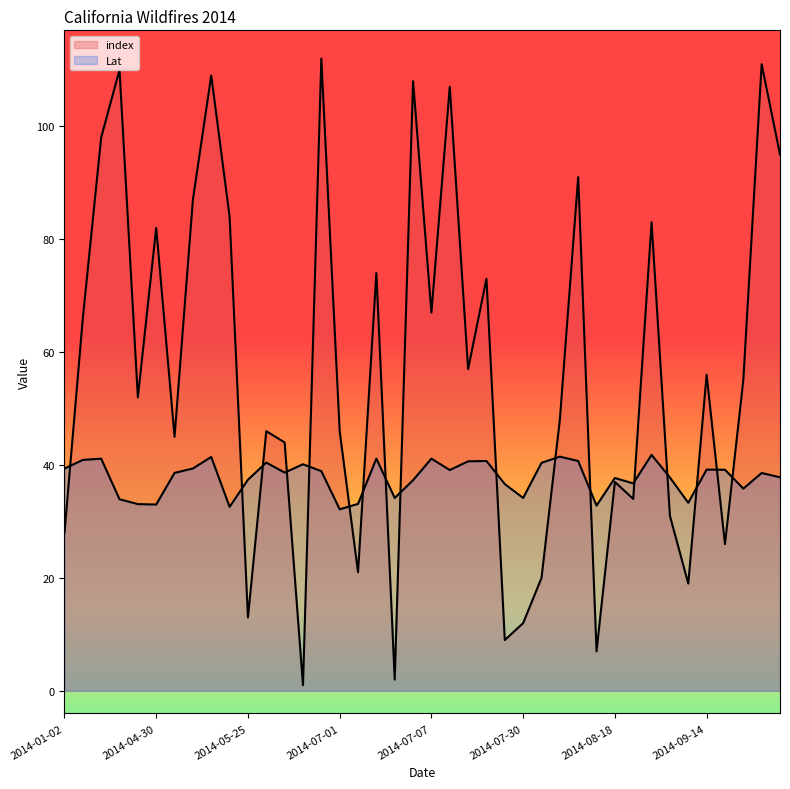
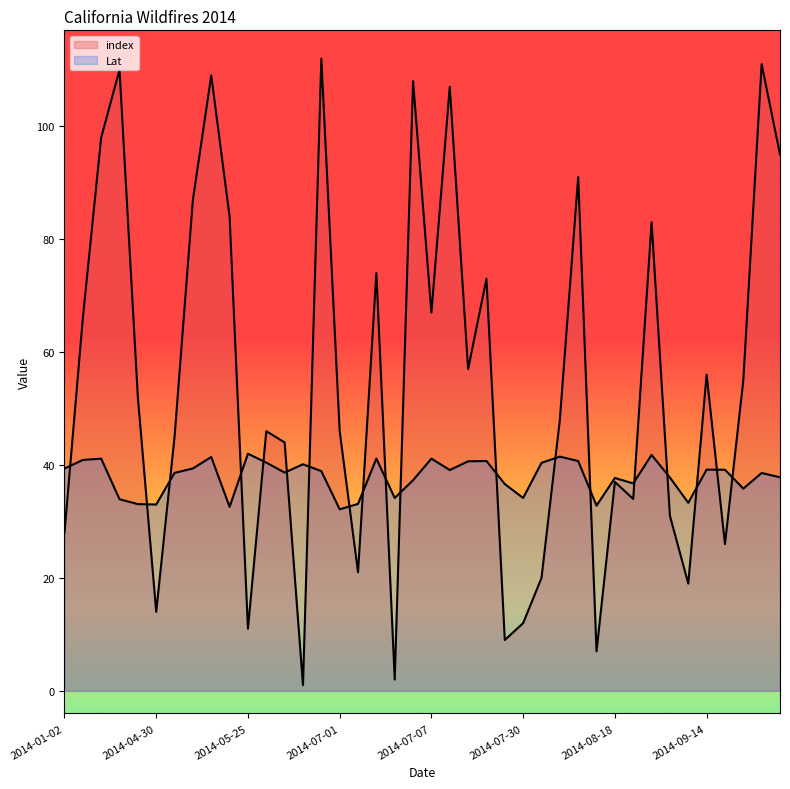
  {
    "index": {
      "2014-01-02": 28,
-     "2014-04-30": 82,
-     "2014-05-25": 13,
+     "2014-04-30": 14,
+     "2014-05-25": 11,
      "2014-07-01": 46,
      "2014-08-18": 37
    },
    "Lat": {
      "2014-01-02": 39,
      "2014-04-30": 33,
-     "2014-05-25": 37,
+     "2014-05-25": 42,
      "2014-07-01": 32,
      "2014-08-18": 38
    }
  }
